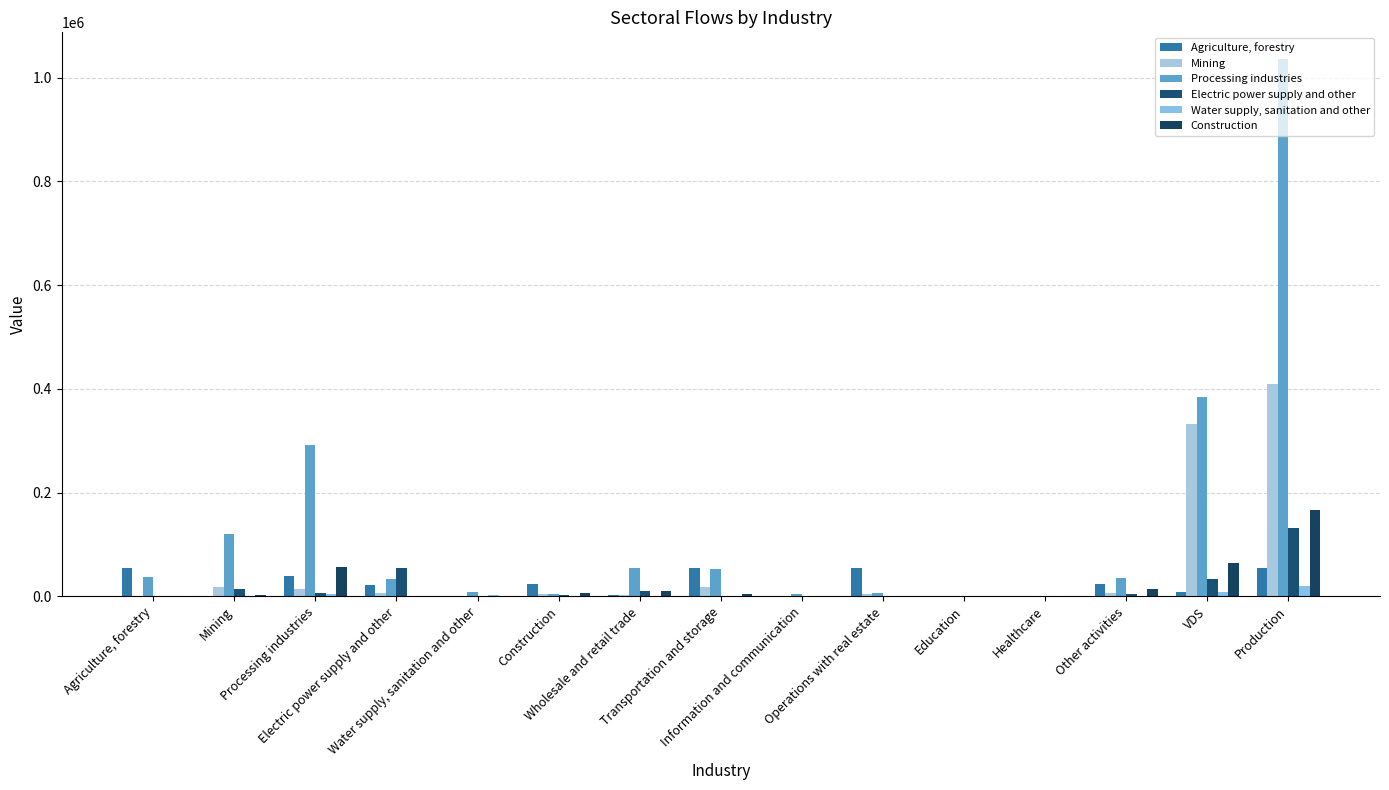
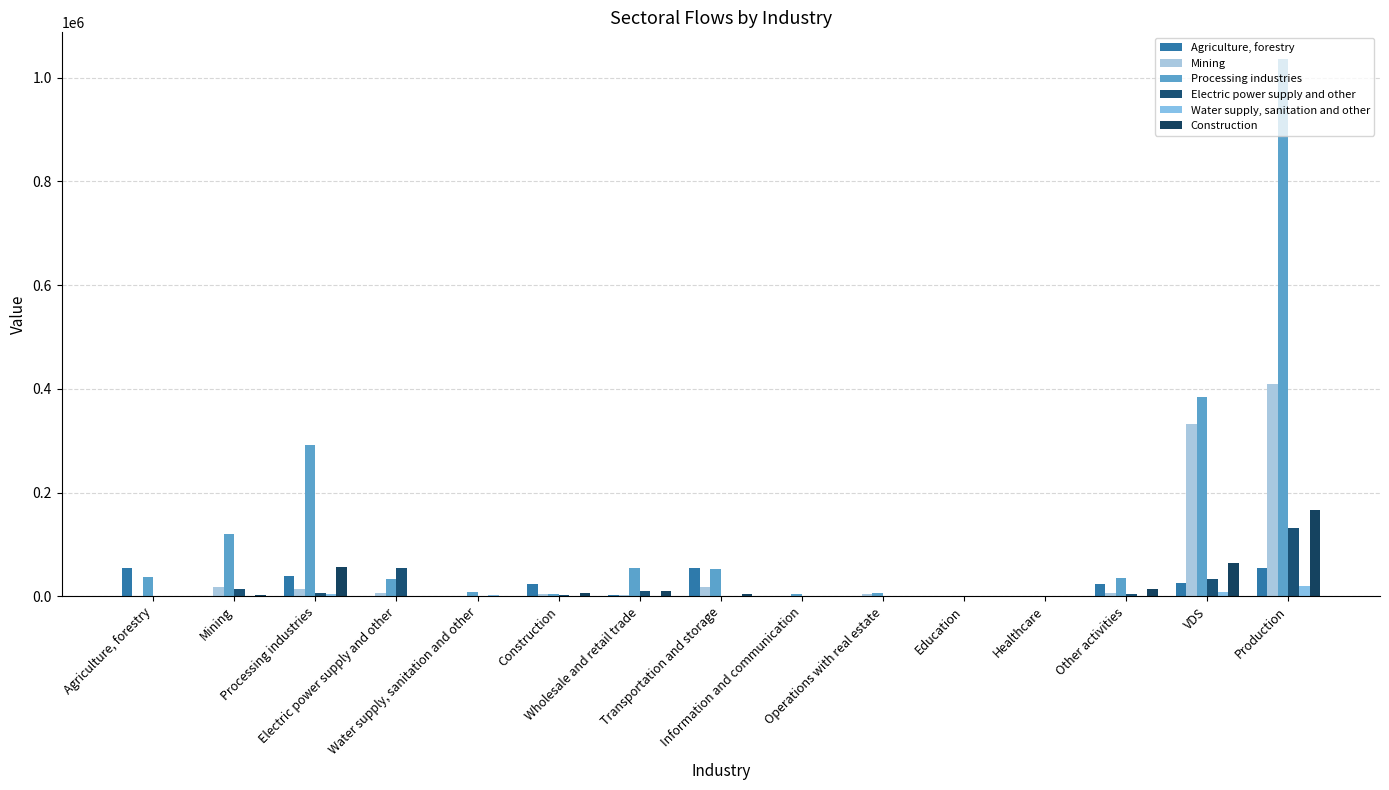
  {
    "Agriculture, forestry": {
      "Agriculture, forestry": 50000,
      "Processing industries": 40000,
-     "Electric power supply and other": 20000,
+     "Electric power supply and other": 0,
      "Construction": 20000,
      "Transportation and storage": 50000,
-     "Operations with real estate": 50000,
+     "Operations with real estate": 0,
      "Other activities": 20000,
-     "VDS": 10000,
+     "VDS": 30000,
      "Production": 50000
    }
  }
